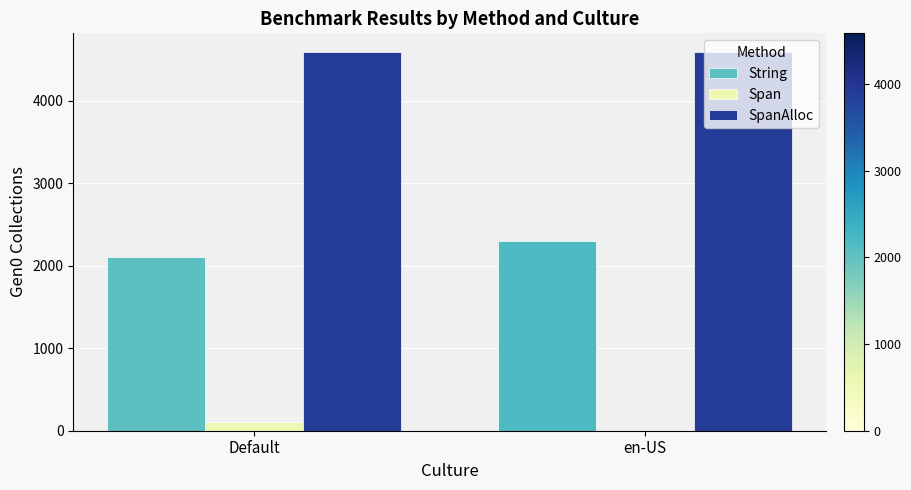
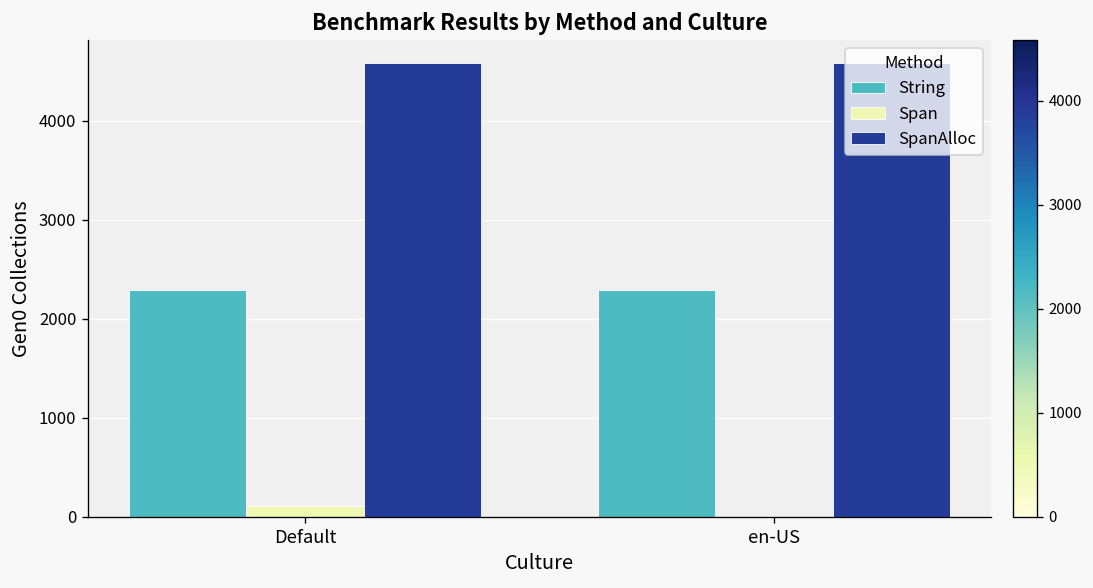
  {
    "String": {
-     "Default": 2100,
+     "Default": 2300,
      "en-US": 2300
    },
    "Span": {
      "Default": 100,
      "en-US": 0
    },
    "SpanAlloc": {
      "Default": 4600
    }
  }
